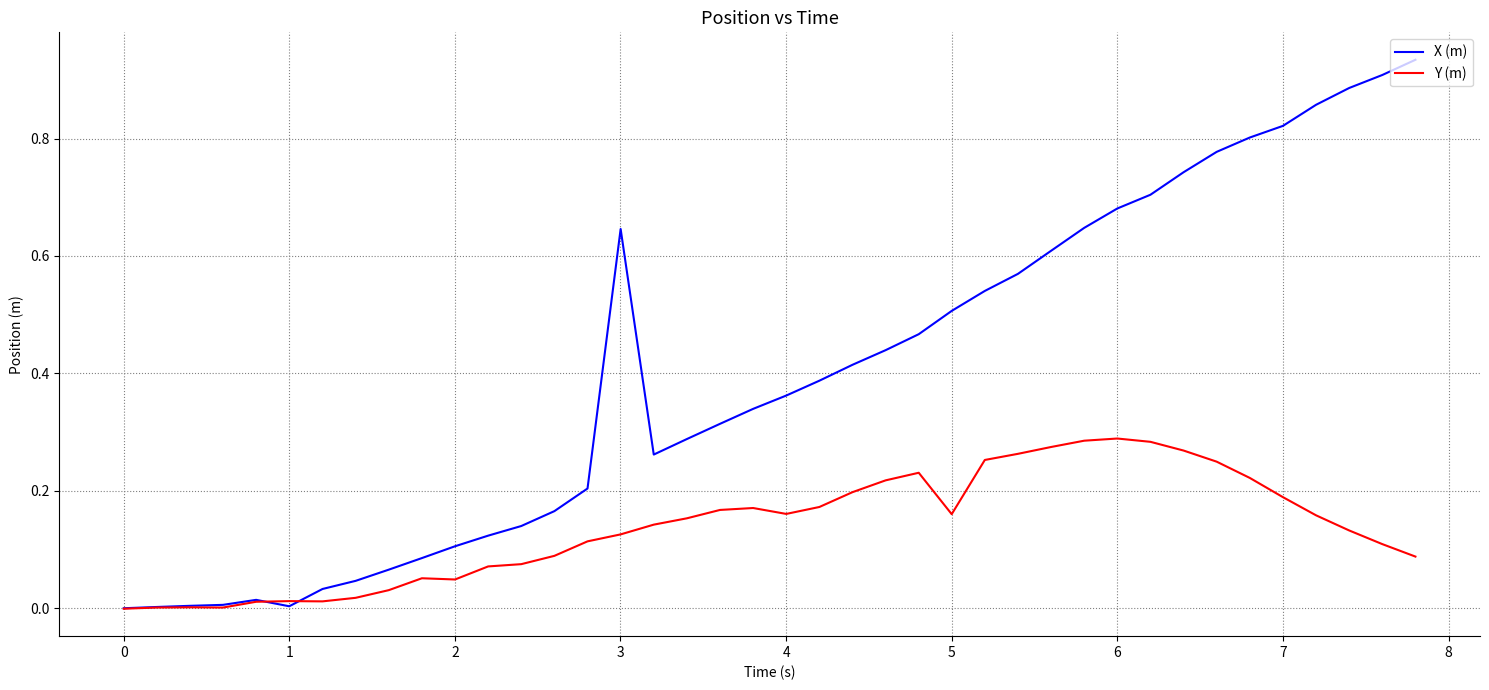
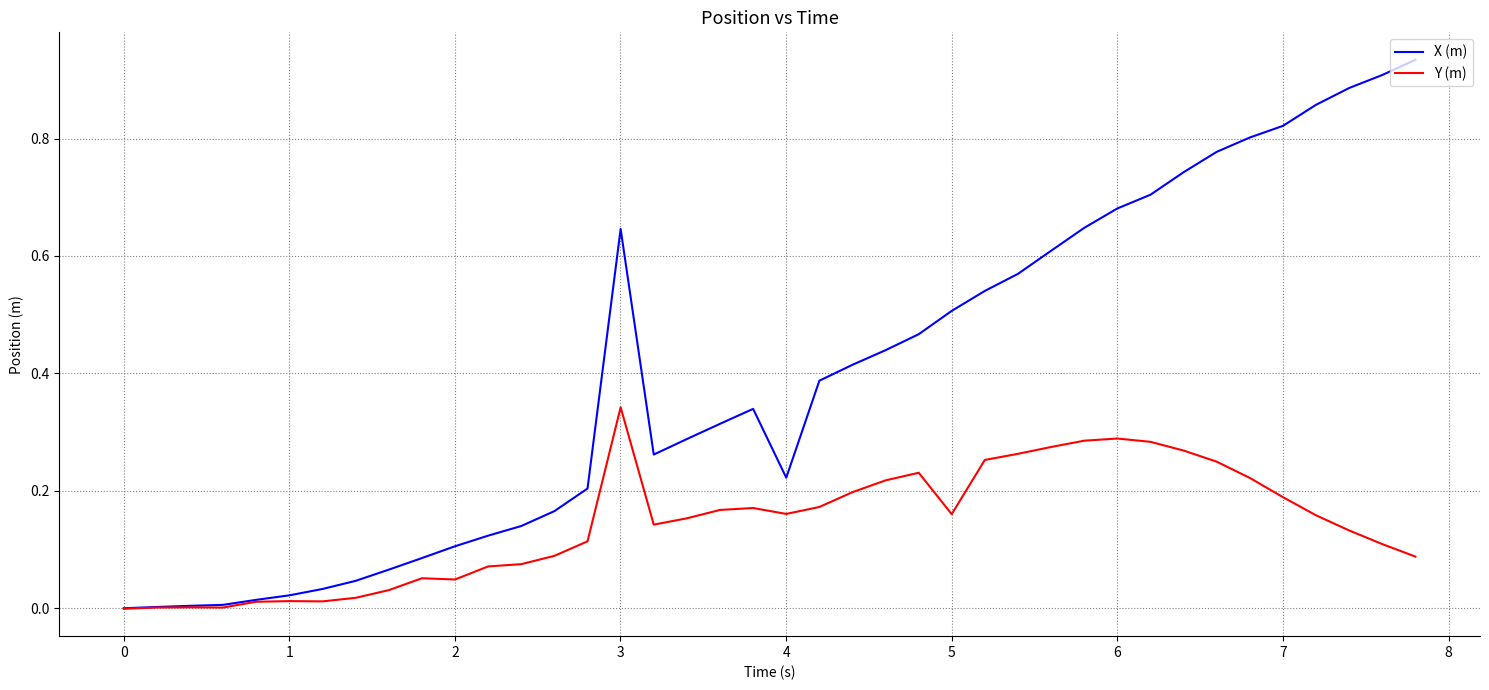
  {
    "X (m)": {
-     "1": 0.00,
+     "1": 0.02,
      "2": 0.11,
      "3": 0.65,
-     "4": 0.36,
+     "4": 0.22,
      "5": 0.51,
      "6": 0.68,
      "7": 0.82
    },
    "Y (m)": {
      "1": 0.01,
      "2": 0.05,
-     "3": 0.13,
+     "3": 0.34,
      "4": 0.16,
      "5": 0.16,
      "6": 0.29,
      "7": 0.19
    }
  }
